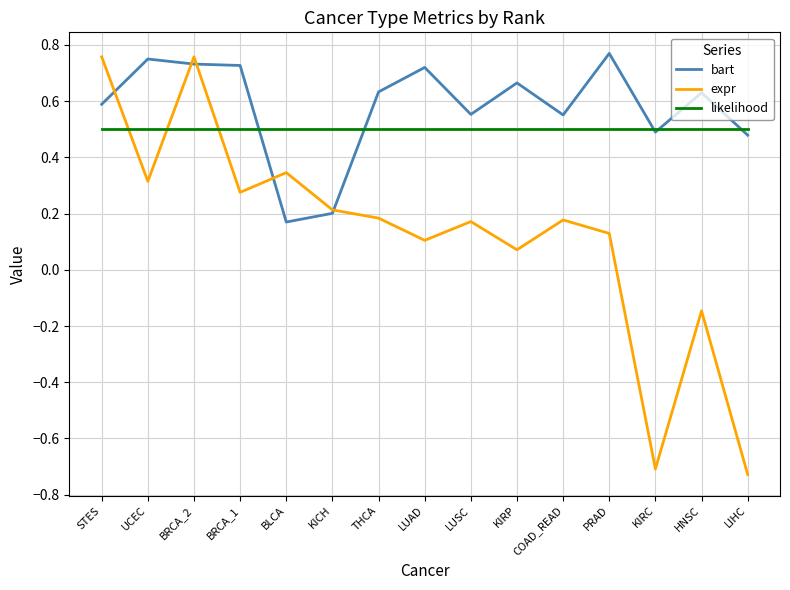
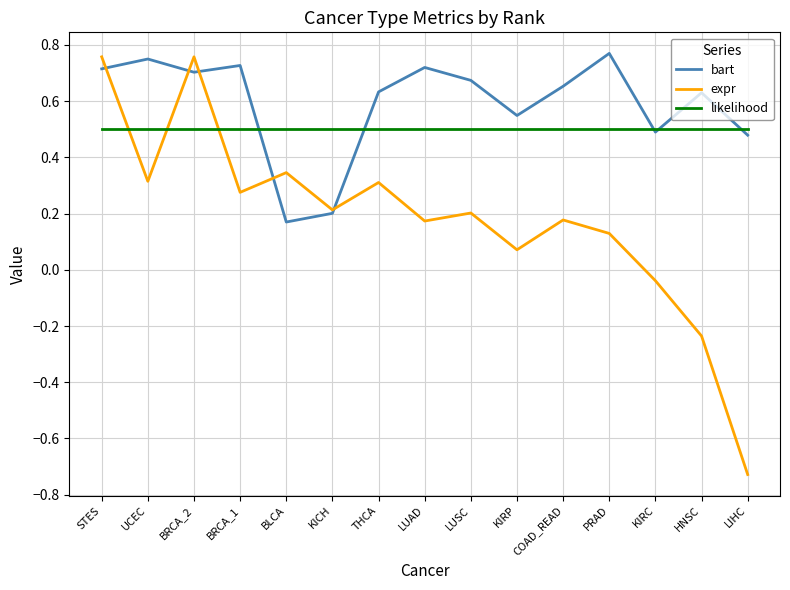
  {
    "bart": {
-     "STES": 0.59,
+     "STES": 0.72,
      "UCEC": 0.75,
-     "BRCA_2": 0.73,
+     "BRCA_2": 0.70,
      "BRCA_1": 0.73,
      "BLCA": 0.17,
      "KICH": 0.20,
      "THCA": 0.63,
      "LUAD": 0.72,
-     "LUSC": 0.55,
-     "KIRP": 0.67,
-     "COAD_READ": 0.55,
+     "LUSC": 0.67,
+     "KIRP": 0.55,
+     "COAD_READ": 0.65,
      "PRAD": 0.77,
      "KIRC": 0.49,
      "LIHC": 0.48
    },
    "expr": {
      "STES": 0.76,
      "UCEC": 0.31,
      "BRCA_2": 0.76,
      "BRCA_1": 0.28,
      "BLCA": 0.35,
      "KICH": 0.21,
-     "THCA": 0.18,
-     "LUAD": 0.10,
-     "LUSC": 0.17,
+     "THCA": 0.31,
+     "LUAD": 0.17,
+     "LUSC": 0.20,
      "KIRP": 0.07,
      "COAD_READ": 0.18,
      "PRAD": 0.13,
-     "KIRC": -0.71,
-     "HNSC": -0.15,
+     "KIRC": -0.04,
+     "HNSC": -0.24,
      "LIHC": -0.73
    },
    "likelihood": {
      "STES": 0.50,
      "UCEC": 0.50,
      "BRCA_2": 0.50,
      "BRCA_1": 0.50,
      "BLCA": 0.50,
      "KICH": 0.50,
      "THCA": 0.50,
      "LUAD": 0.50,
      "LUSC": 0.50,
      "KIRP": 0.50,
      "COAD_READ": 0.50,
      "PRAD": 0.50,
      "KIRC": 0.50,
      "HNSC": 0.50,
      "LIHC": 0.50
    }
  }
